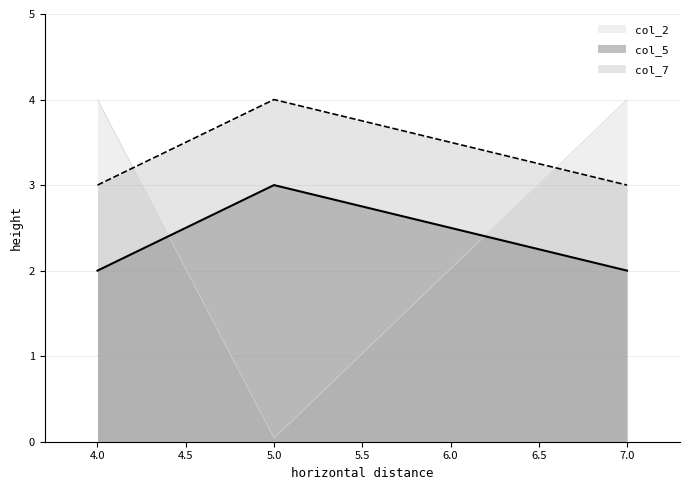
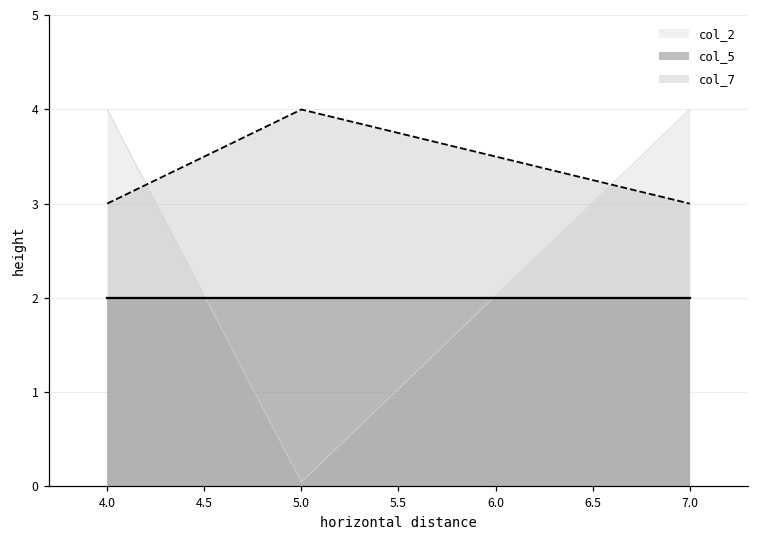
  {
    "col_5": {
      "4.0": 2,
-     "5.0": 3,
+     "5.0": 2,
      "7.0": 2
    }
  }
